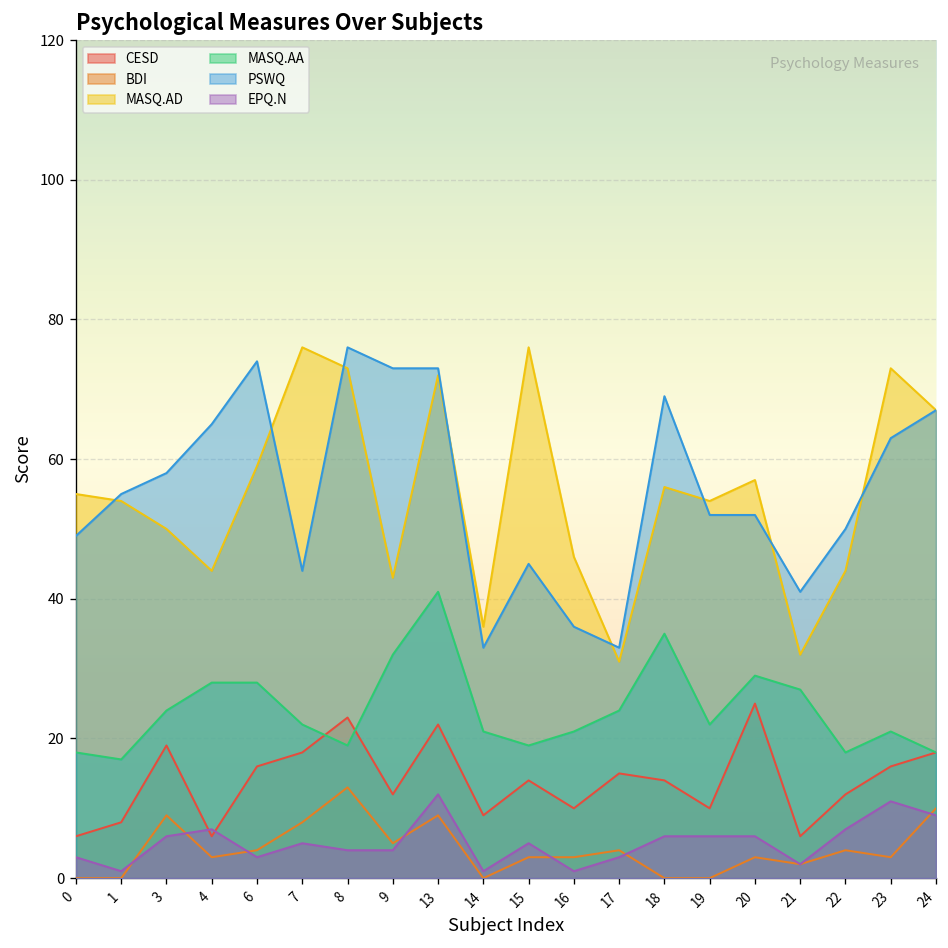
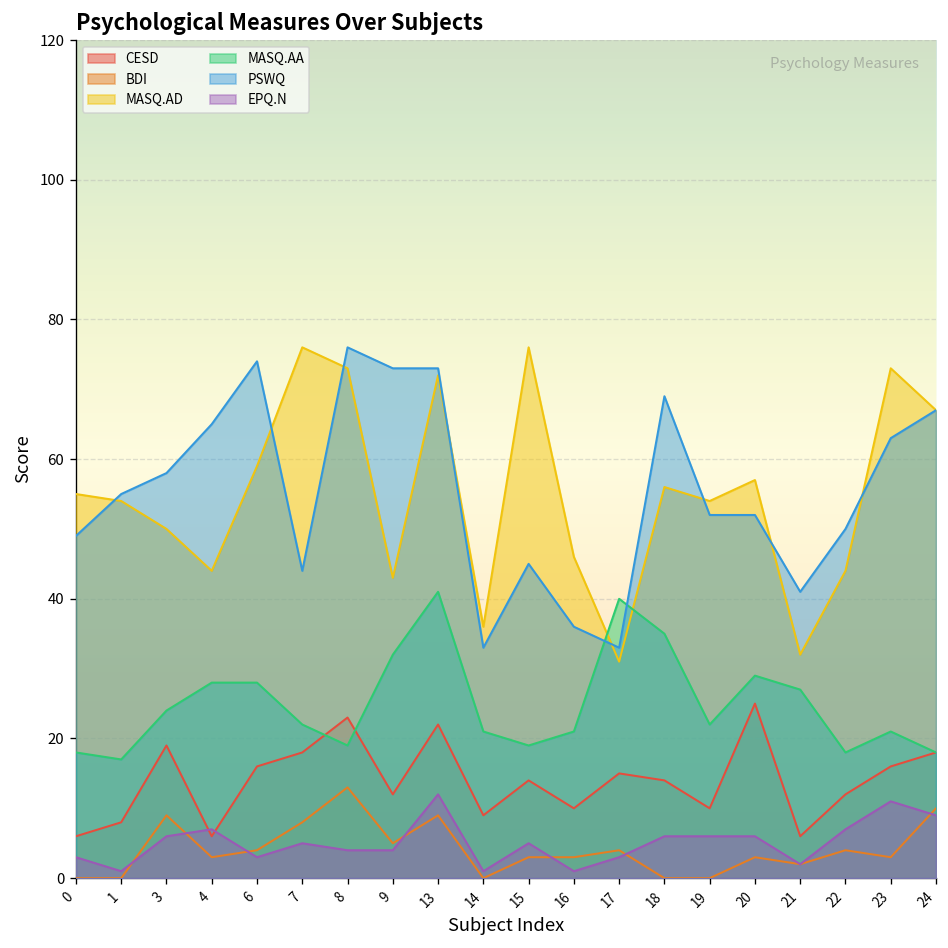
  {
    "MASQ.AA": {
      "0": 18,
      "1": 17,
      "3": 24,
      "4": 28,
      "6": 28,
      "7": 22,
      "8": 19,
      "9": 32,
      "13": 41,
      "14": 21,
      "15": 19,
      "16": 21,
-     "17": 24,
+     "17": 40,
      "18": 35,
      "19": 22,
      "20": 29,
      "21": 27,
      "22": 18,
      "23": 21
    },
    "PSWQ": {
      "0": 49,
      "1": 55,
      "3": 58,
      "4": 65,
      "6": 74,
      "7": 44,
      "8": 76,
      "9": 73,
      "13": 73,
      "14": 33,
      "15": 45,
      "16": 36,
      "17": 33,
      "18": 69,
      "19": 52,
      "20": 52,
      "21": 41,
      "22": 50,
      "23": 63
    },
    "EPQ.N": {
      "0": 3,
      "1": 1,
      "3": 6,
      "4": 7,
      "6": 3,
      "7": 5,
      "8": 4,
      "9": 4,
      "13": 12,
      "14": 1,
      "15": 5,
      "16": 1,
      "17": 3,
      "18": 6,
      "19": 6,
      "20": 6,
      "22": 7,
      "23": 11,
      "24": 9
    }
  }
